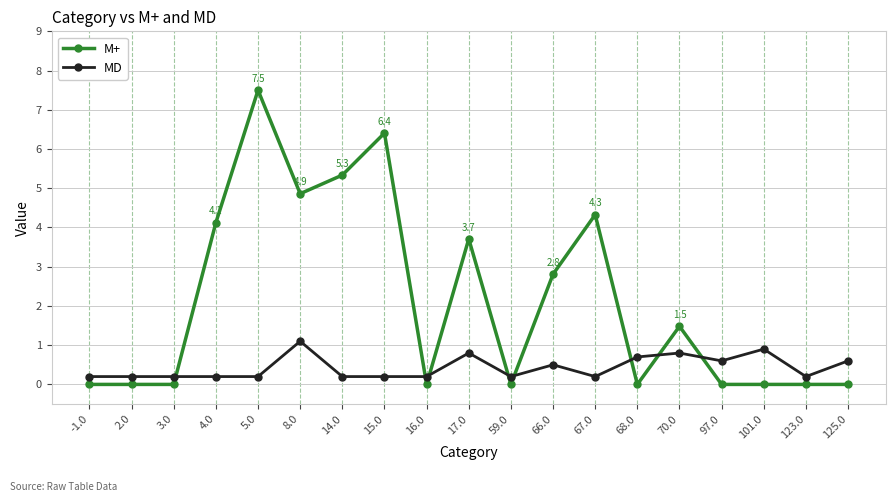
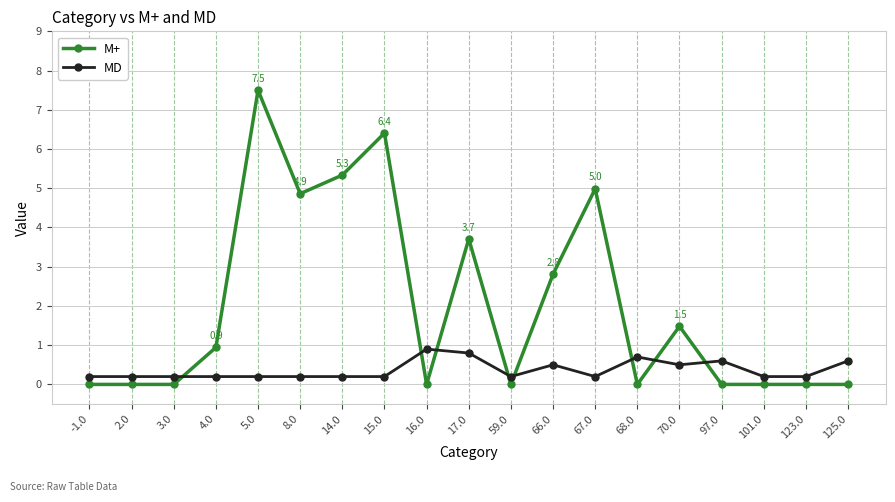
  {
    "M+": {
-     "4.0": 4.1,
+     "4.0": 0.9,
      "5.0": 7.5,
      "8.0": 4.9,
      "14.0": 5.3,
      "15.0": 6.4,
      "17.0": 3.7,
      "66.0": 2.8,
-     "67.0": 4.3,
+     "67.0": 5.0,
      "70.0": 1.5
    },
    "MD": {
      "-1.0": 0.2,
      "2.0": 0.2,
      "3.0": 0.2,
      "4.0": 0.2,
      "5.0": 0.2,
-     "8.0": 1.1,
+     "8.0": 0.2,
      "14.0": 0.2,
      "15.0": 0.2,
-     "16.0": 0.2,
+     "16.0": 0.9,
      "17.0": 0.8,
      "59.0": 0.2,
      "66.0": 0.5,
      "67.0": 0.2,
      "68.0": 0.7,
-     "70.0": 0.8,
+     "70.0": 0.5,
      "97.0": 0.6,
-     "101.0": 0.9,
+     "101.0": 0.2,
      "123.0": 0.2,
      "125.0": 0.6
    }
  }
